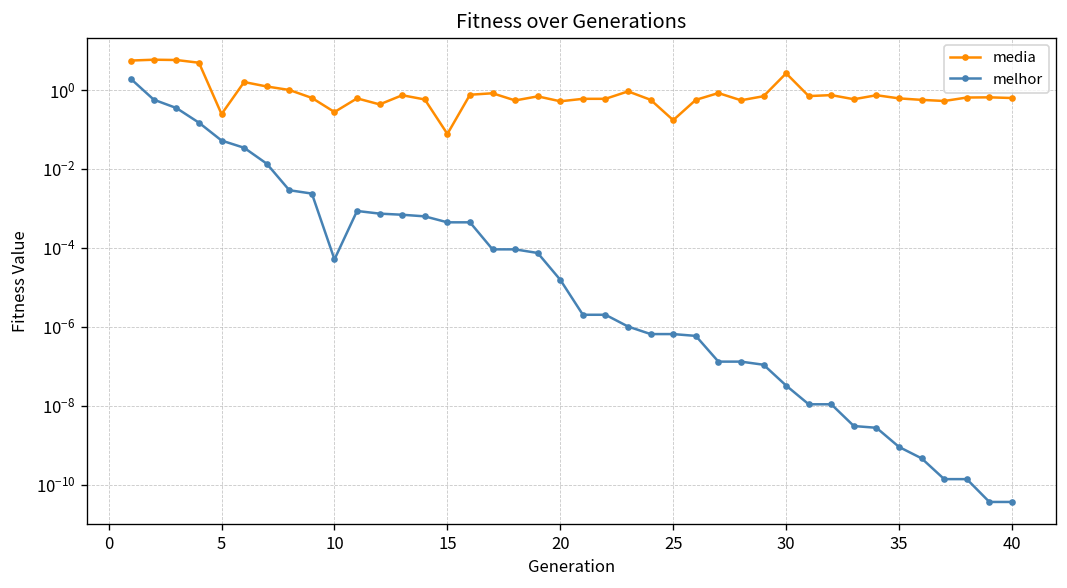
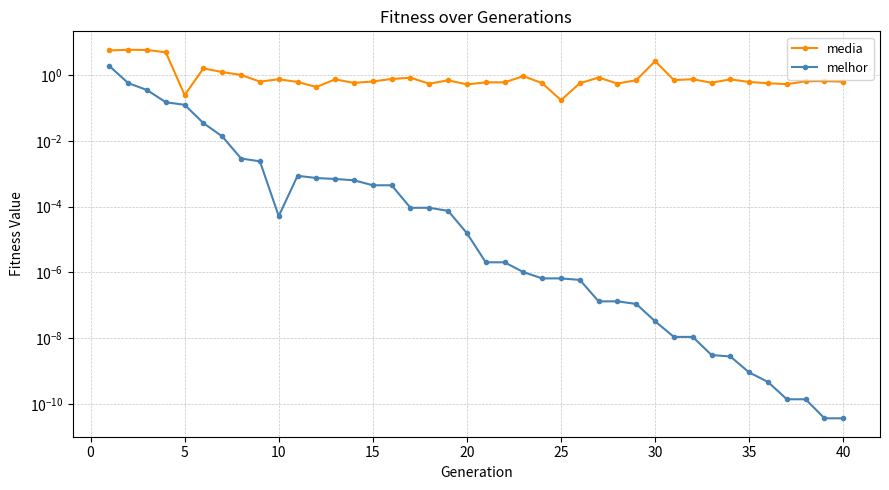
  {
    "media": {
      "5": 0.2,
-     "10": 0.3,
-     "15": 0.08,
+     "10": 0.7,
+     "15": 0.6,
      "20": 0.5,
      "25": 0.2,
      "30": 3,
      "35": 0.6,
      "40": 0.6
    },
    "melhor": {
-     "5": 0.05,
+     "5": 0.12,
      "10": 0.00005,
      "15": 0.0004,
      "20": 0.00002,
      "25": 0.0000007,
      "30": 0.00000003,
      "35": 0.0000000009,
      "40": 0.00000000004
    }
  }
